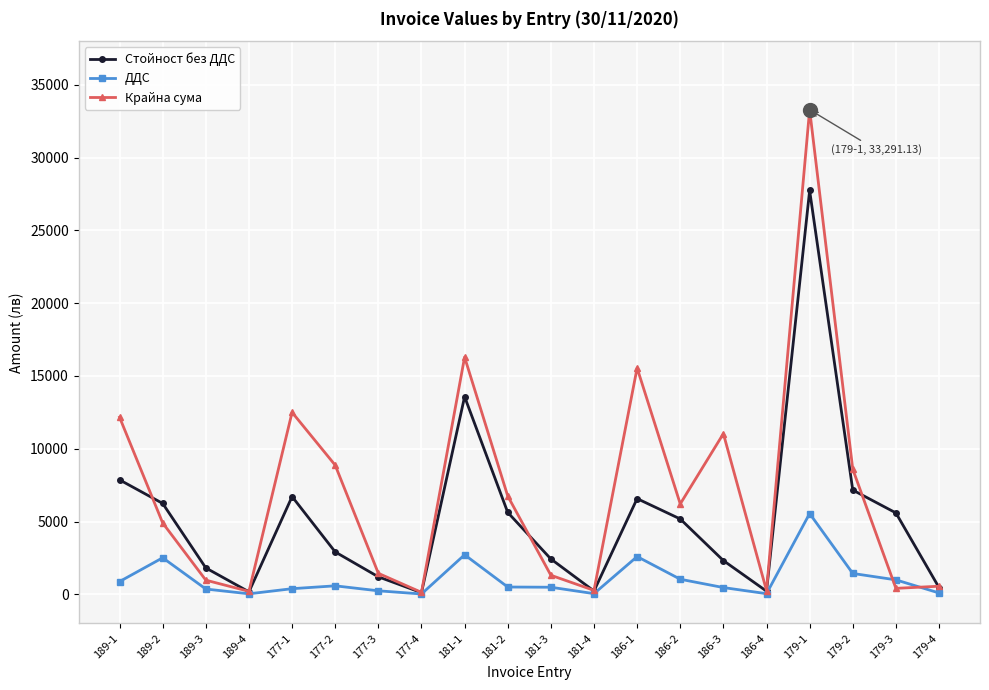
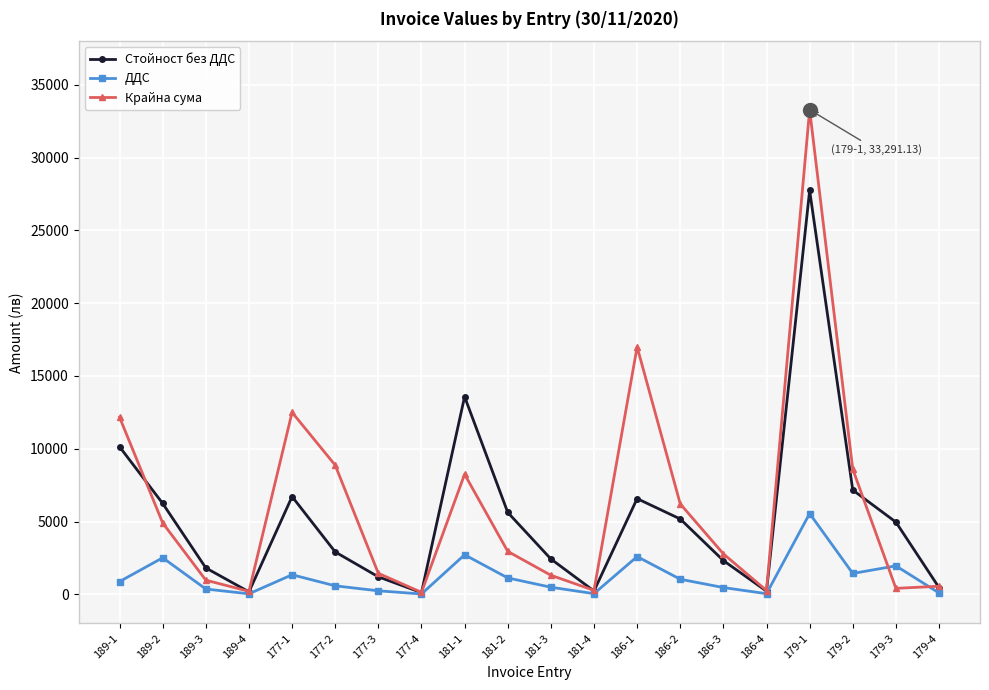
  {
    "Стойност без ДДС": {
-     "189-1": 7900,
+     "189-1": 10100,
      "189-2": 6200,
      "189-3": 1800,
      "177-1": 6700,
      "177-2": 2900,
      "177-3": 1200,
      "181-1": 13600,
      "181-2": 5600,
      "181-3": 2400,
      "186-1": 6600,
      "186-2": 5200,
      "186-3": 2300,
      "179-1": 27700,
      "179-2": 7200,
-     "179-3": 5600
+     "179-3": 5000
    },
    "ДДС": {
      "189-1": 900,
      "189-2": 2500,
      "189-3": 400,
-     "177-1": 400,
+     "177-1": 1300,
      "177-2": 600,
      "177-3": 200,
      "181-1": 2700,
-     "181-2": 500,
+     "181-2": 1100,
      "181-3": 500,
      "181-4": 0,
      "186-1": 2600,
      "186-2": 1000,
      "186-3": 500,
      "179-1": 5500,
      "179-2": 1400,
-     "179-3": 1000,
+     "179-3": 2000,
      "179-4": 100
    },
    "Крайна сума": {
      "189-1": 12200,
      "189-2": 4900,
      "189-3": 1000,
      "177-1": 12500,
      "177-2": 8900,
      "177-3": 1400,
-     "181-1": 16300,
-     "181-2": 6800,
+     "181-1": 8200,
+     "181-2": 2900,
      "181-3": 1300,
-     "186-1": 15500,
+     "186-1": 17000,
      "186-2": 6200,
-     "186-3": 11000,
+     "186-3": 2800,
      "179-2": 8600,
      "179-3": 400
    }
  }
